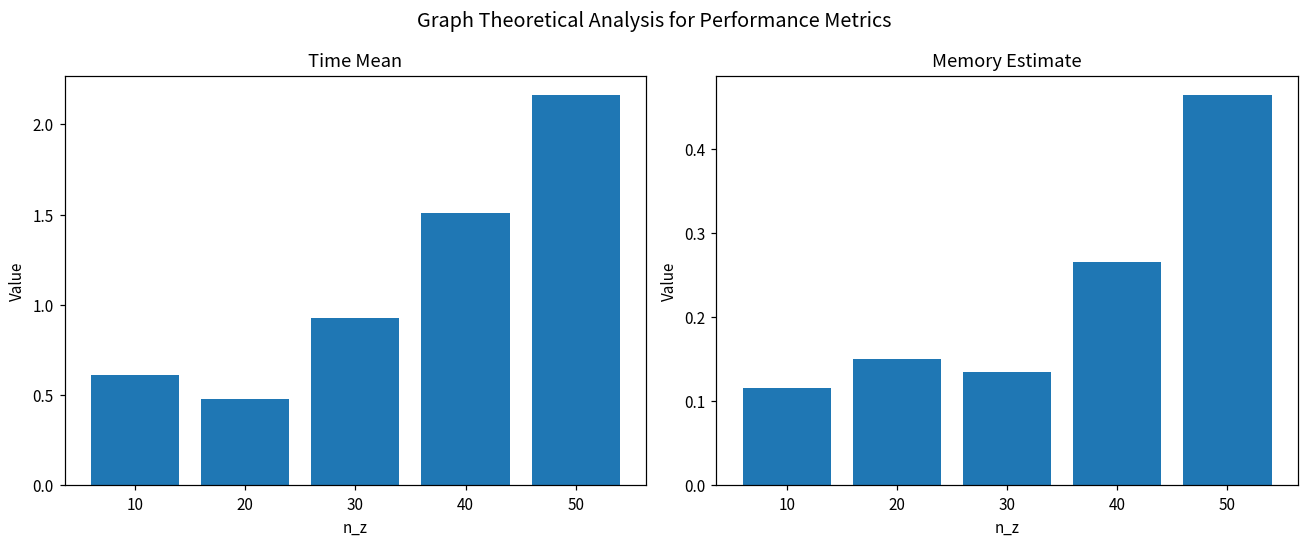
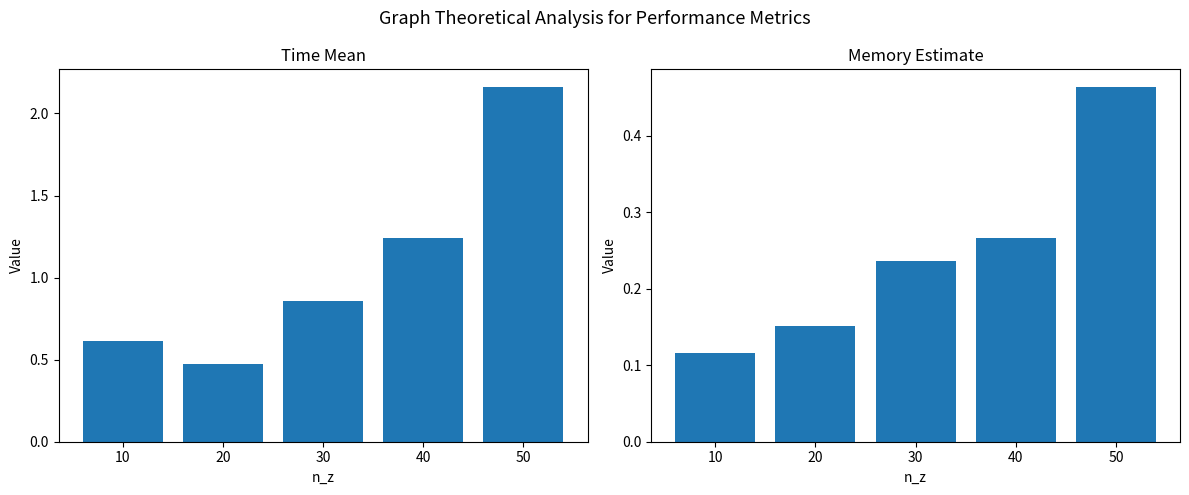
  {
    "Time Mean": {
      "10": 0.61,
      "20": 0.48,
-     "30": 0.93,
-     "40": 1.51,
+     "30": 0.86,
+     "40": 1.24,
      "50": 2.16
    },
    "Memory Estimate": {
      "10": 0.12,
      "20": 0.15,
-     "30": 0.13,
+     "30": 0.24,
      "40": 0.27,
      "50": 0.46
    }
  }
